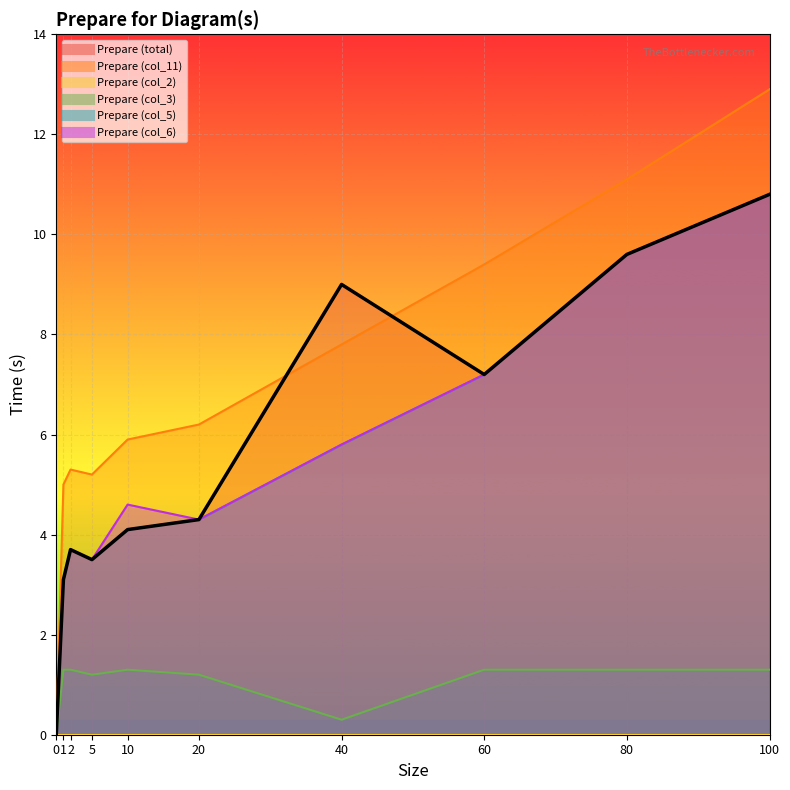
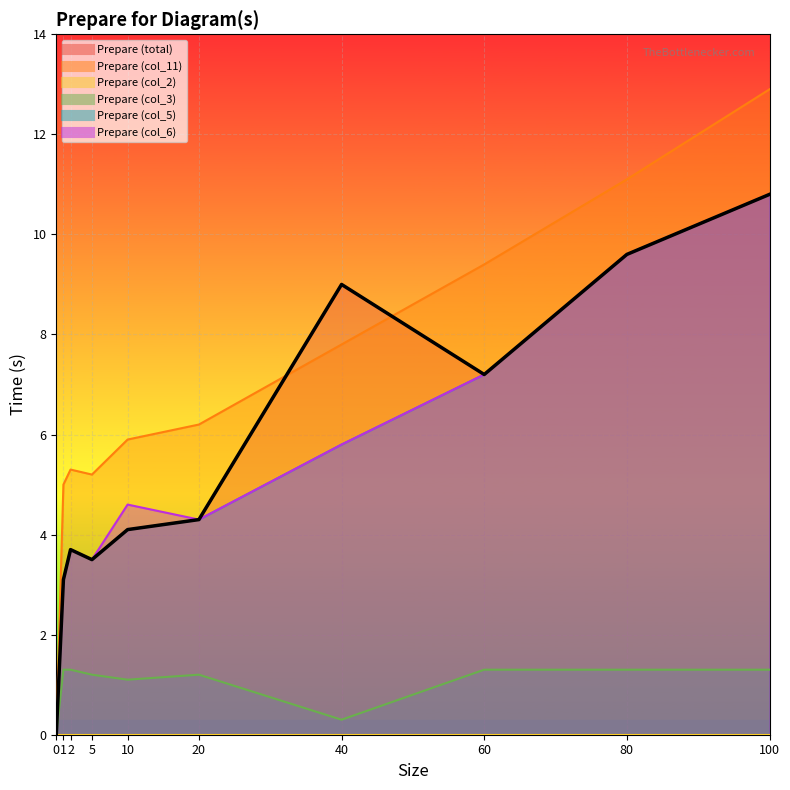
  {
    "Prepare (col_3)": {
      "1": 1.3,
      "2": 1.3,
      "5": 1.2,
-     "10": 1.3,
+     "10": 1.1,
      "20": 1.2,
      "60": 1.3,
      "80": 1.3,
      "100": 1.3
    },
    "Prepare (col_6)": {
      "10": 4.6
    }
  }
